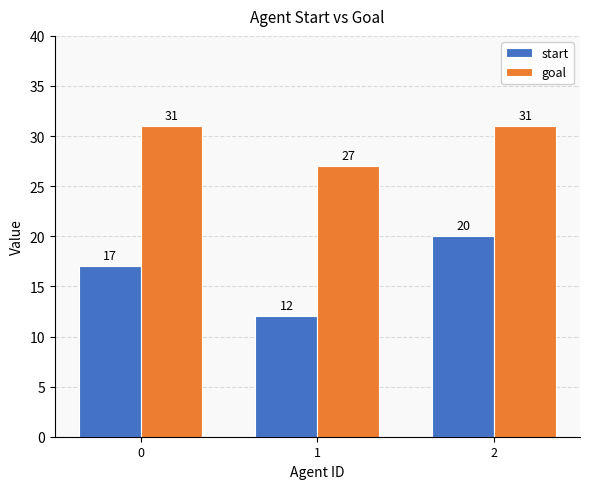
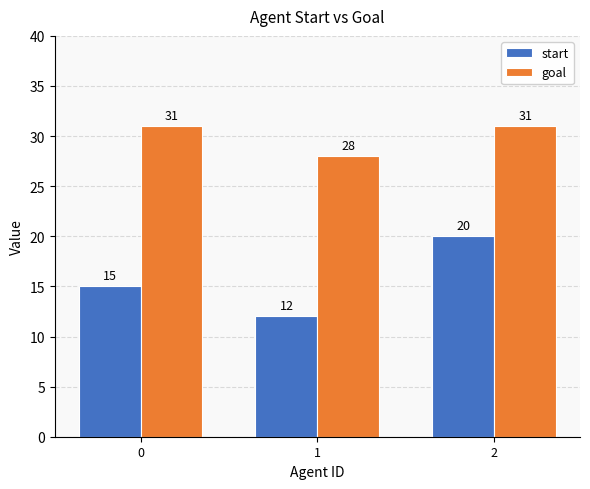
  {
    "start": {
-     "0": 17,
+     "0": 15,
      "1": 12,
      "2": 20
    },
    "goal": {
      "0": 31,
-     "1": 27,
+     "1": 28,
      "2": 31
    }
  }
